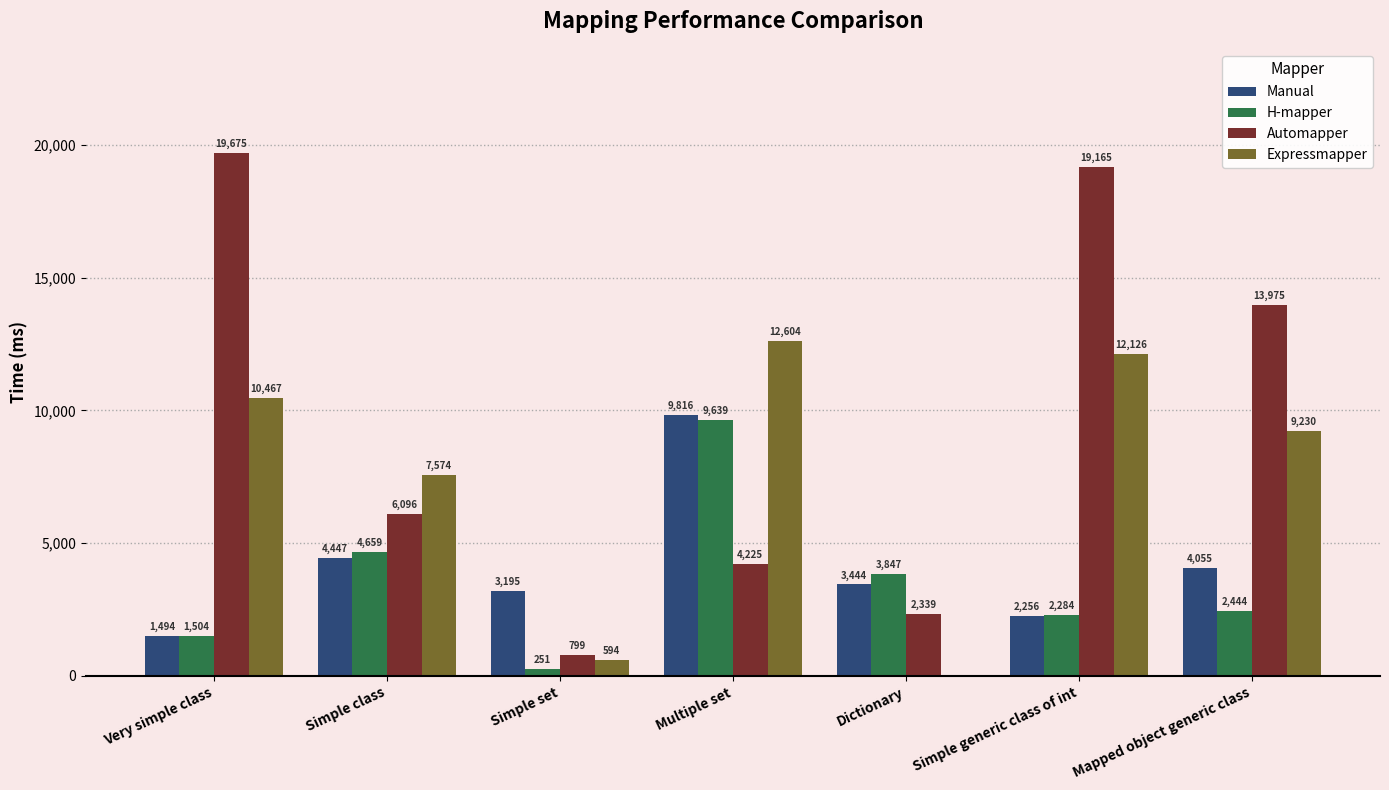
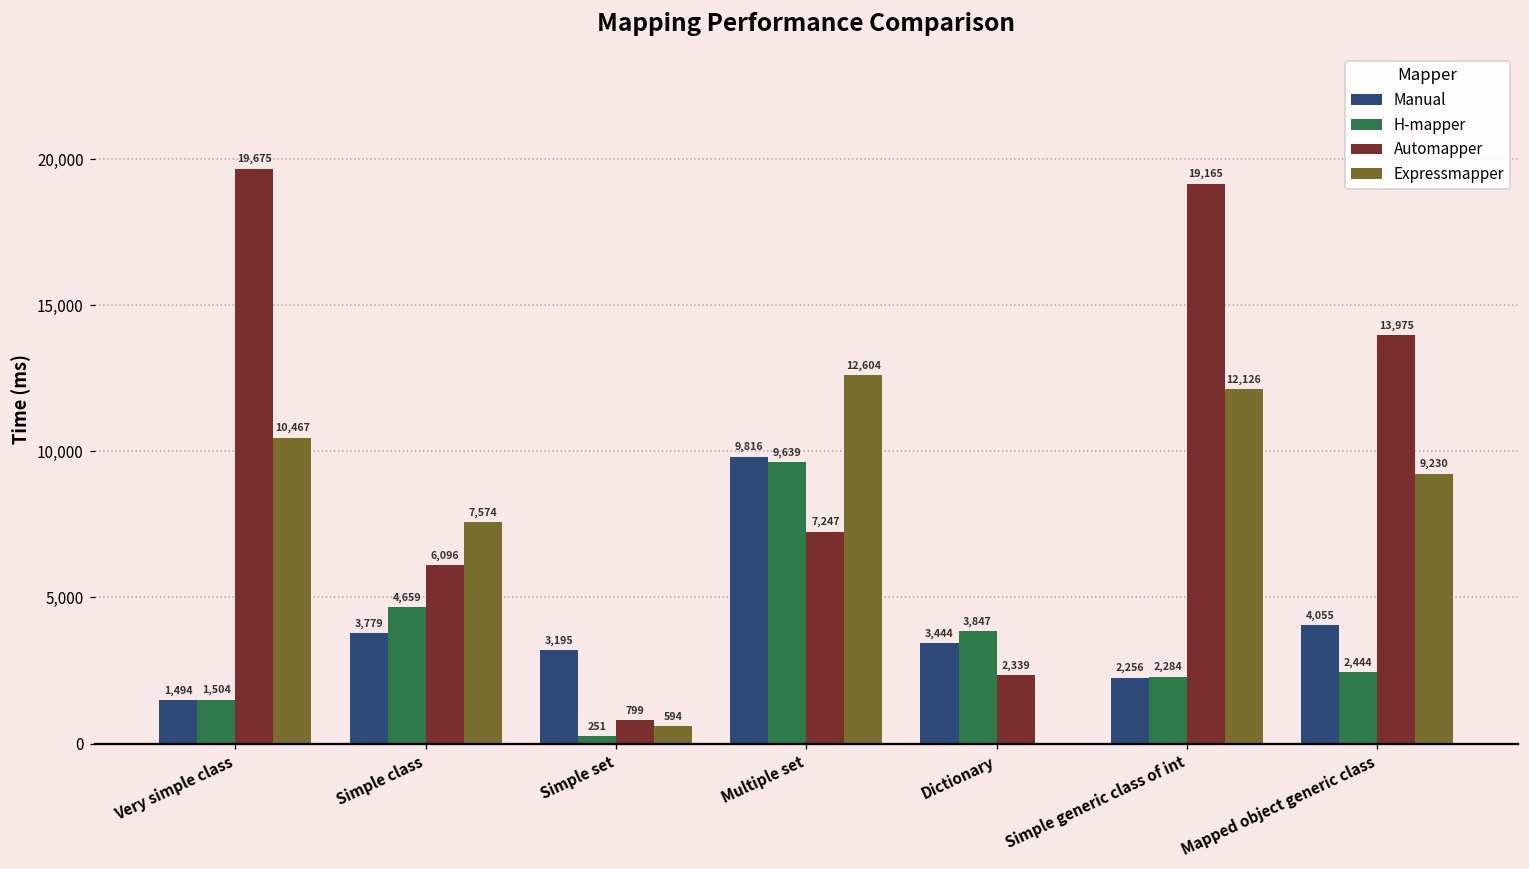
  {
    "Manual": {
      "Very simple class": "1,494",
-     "Simple class": "4,447",
+     "Simple class": "3,779",
      "Simple set": "3,195",
      "Multiple set": "9,816",
      "Dictionary": "3,444",
      "Simple generic class of int": "2,256",
      "Mapped object generic class": "4,055"
    },
    "H-mapper": {
      "Very simple class": "1,504",
      "Simple class": "4,659",
      "Simple set": "251",
      "Multiple set": "9,639",
      "Dictionary": "3,847",
      "Simple generic class of int": "2,284",
      "Mapped object generic class": "2,444"
    },
    "Automapper": {
      "Very simple class": "19,675",
      "Simple class": "6,096",
      "Simple set": "799",
-     "Multiple set": "4,225",
+     "Multiple set": "7,247",
      "Dictionary": "2,339",
      "Simple generic class of int": "19,165",
      "Mapped object generic class": "13,975"
    },
    "Expressmapper": {
      "Very simple class": "10,467",
      "Simple class": "7,574",
      "Simple set": "594",
      "Multiple set": "12,604",
      "Simple generic class of int": "12,126",
      "Mapped object generic class": "9,230"
    }
  }
